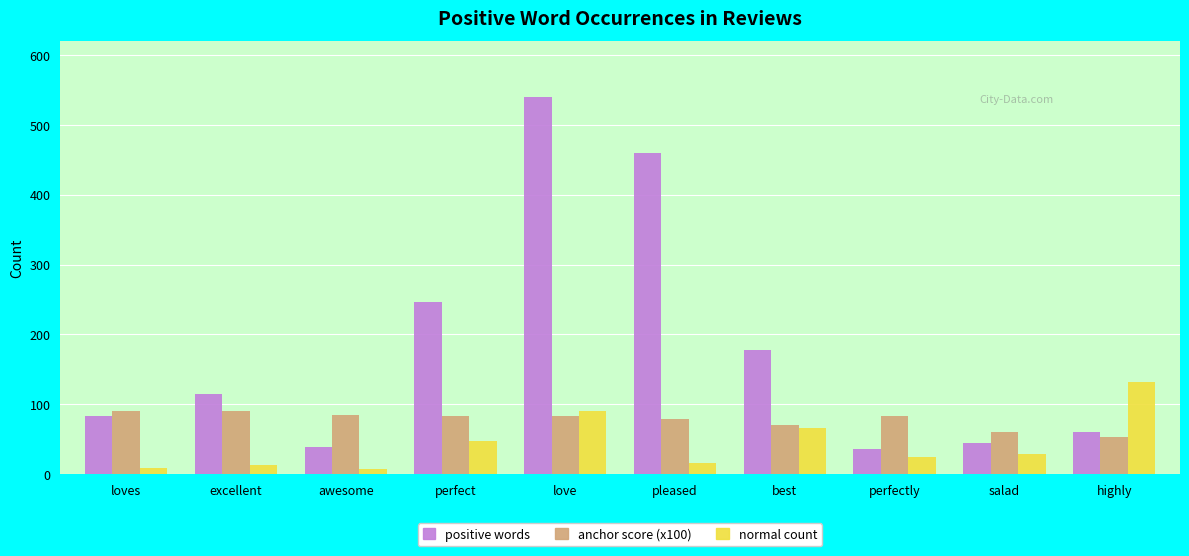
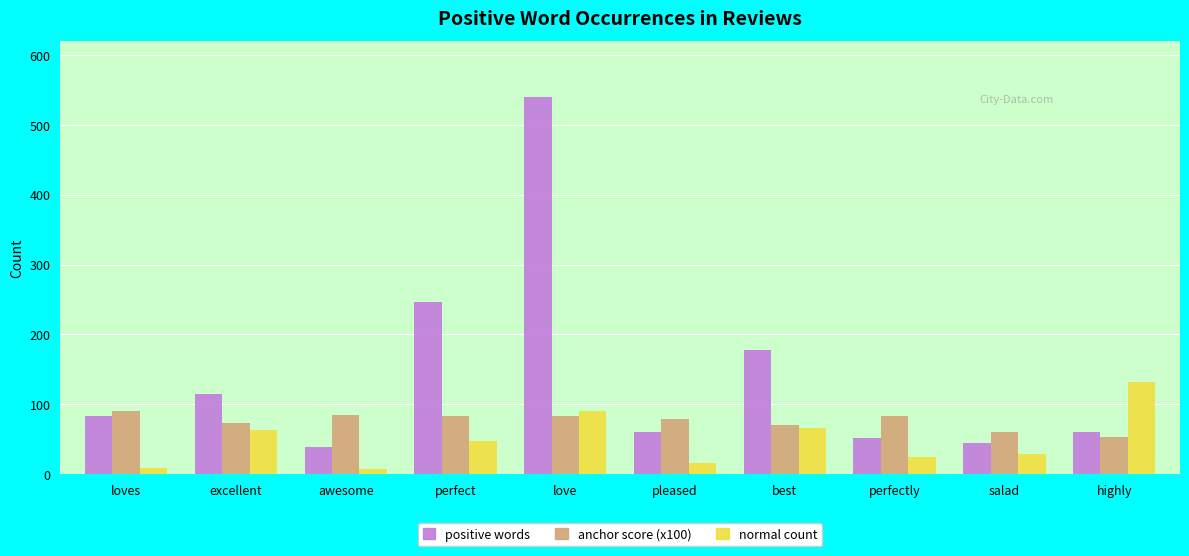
  {
    "positive words": {
      "loves": 80,
      "excellent": 120,
      "awesome": 40,
      "perfect": 250,
      "love": 540,
-     "pleased": 460,
+     "pleased": 60,
      "best": 180,
-     "perfectly": 40,
+     "perfectly": 50,
      "salad": 40,
      "highly": 60
    },
    "anchor score (x100)": {
      "loves": 90,
-     "excellent": 90,
+     "excellent": 70,
      "awesome": 90,
      "perfect": 80,
      "love": 80,
      "pleased": 80,
      "best": 70,
      "perfectly": 80,
      "salad": 60,
      "highly": 50
    },
    "normal count": {
      "loves": 10,
-     "excellent": 10,
+     "excellent": 60,
      "awesome": 10,
      "perfect": 50,
      "love": 90,
      "pleased": 20,
      "best": 70,
      "perfectly": 20,
      "salad": 30,
      "highly": 130
    }
  }
